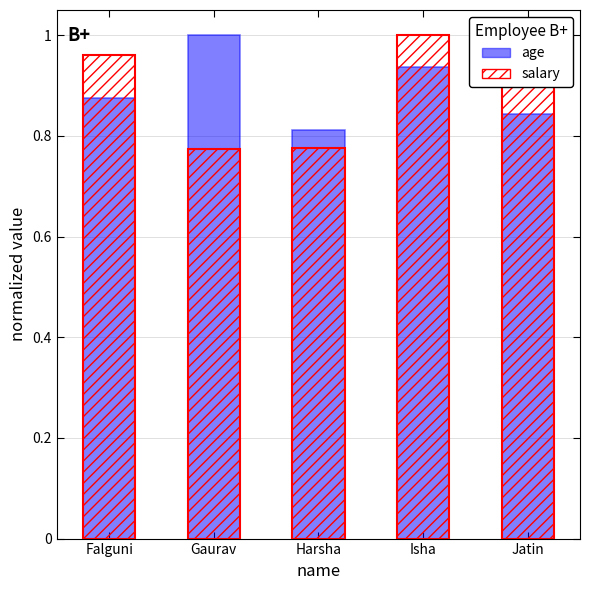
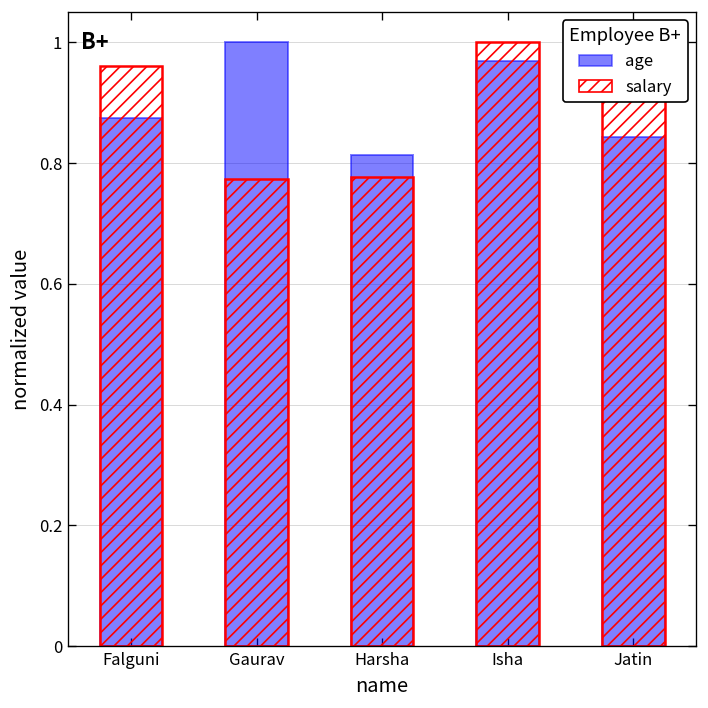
  {
    "age": {
      "Gaurav": 1.00,
      "Harsha": 0.81,
-     "Isha": 0.94
+     "Isha": 0.97
    },
    "salary": {
      "Falguni": 0.96,
      "Isha": 1.00
    }
  }
